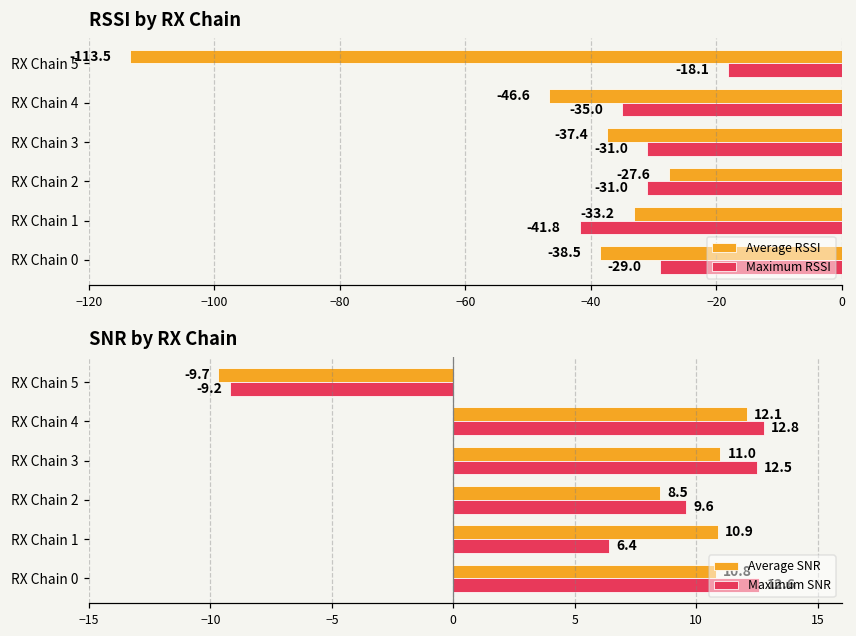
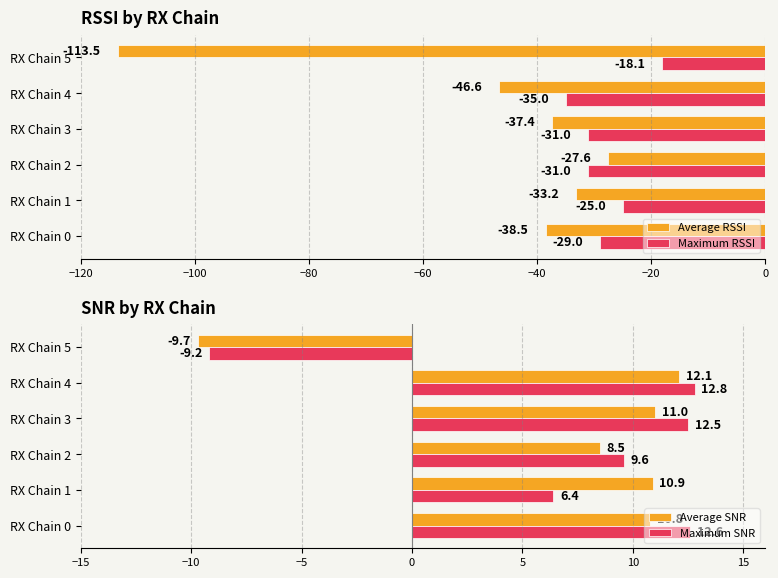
  {
    "RSSI by RX Chain": {
      "Average RSSI": {
        "RX Chain 5": -113.5,
        "RX Chain 4": -46.6,
        "RX Chain 3": -37.4,
        "RX Chain 2": -27.6,
        "RX Chain 1": -33.2,
        "RX Chain 0": -38.5
      },
      "Maximum RSSI": {
        "RX Chain 5": -18.1,
        "RX Chain 4": -35.0,
        "RX Chain 3": -31.0,
        "RX Chain 2": -31.0,
-       "RX Chain 1": -41.8,
+       "RX Chain 1": -25.0,
        "RX Chain 0": -29.0
      }
    },
    "SNR by RX Chain": {
      "Average SNR": {
        "RX Chain 5": -9.7,
        "RX Chain 4": 12.1,
        "RX Chain 3": 11.0,
        "RX Chain 2": 8.5,
        "RX Chain 1": 10.9
      },
      "Maximum SNR": {
        "RX Chain 5": -9.2,
        "RX Chain 4": 12.8,
        "RX Chain 3": 12.5,
        "RX Chain 2": 9.6,
        "RX Chain 1": 6.4
      }
    }
  }
